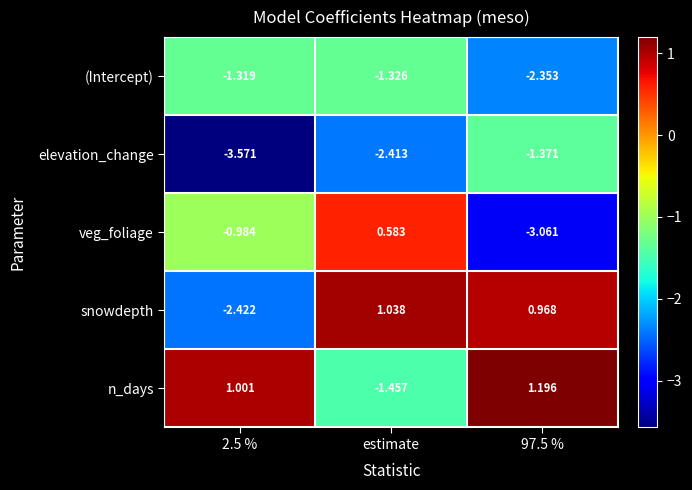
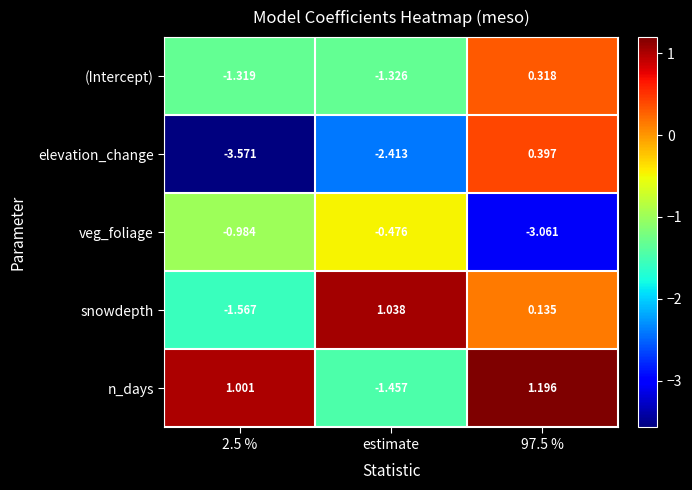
  {
    "(Intercept)": {
      "2.5 %": -1.319,
      "estimate": -1.326,
-     "97.5 %": -2.353
+     "97.5 %": 0.318
    },
    "elevation_change": {
      "2.5 %": -3.571,
      "estimate": -2.413,
-     "97.5 %": -1.371
+     "97.5 %": 0.397
    },
    "veg_foliage": {
      "2.5 %": -0.984,
-     "estimate": 0.583,
+     "estimate": -0.476,
      "97.5 %": -3.061
    },
    "snowdepth": {
-     "2.5 %": -2.422,
+     "2.5 %": -1.567,
      "estimate": 1.038,
-     "97.5 %": 0.968
+     "97.5 %": 0.135
    },
    "n_days": {
      "2.5 %": 1.001,
      "estimate": -1.457,
      "97.5 %": 1.196
    }
  }
